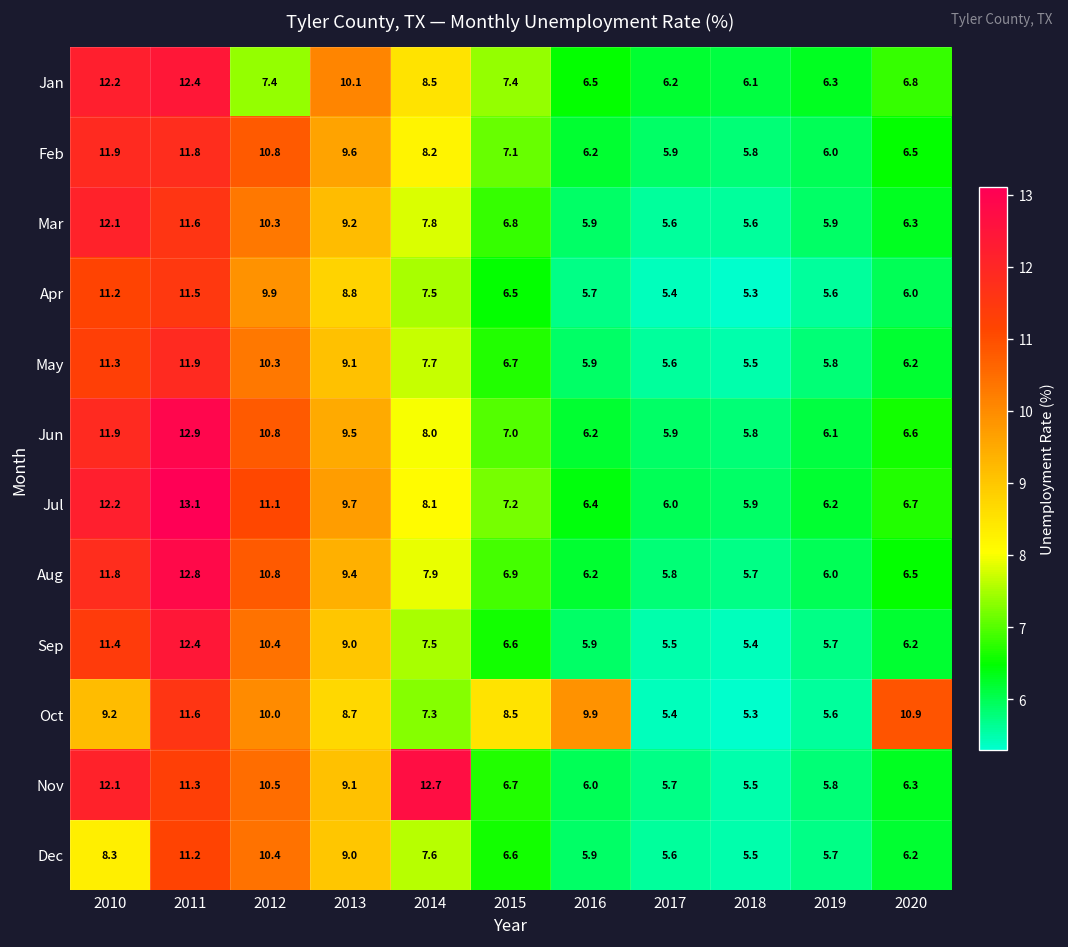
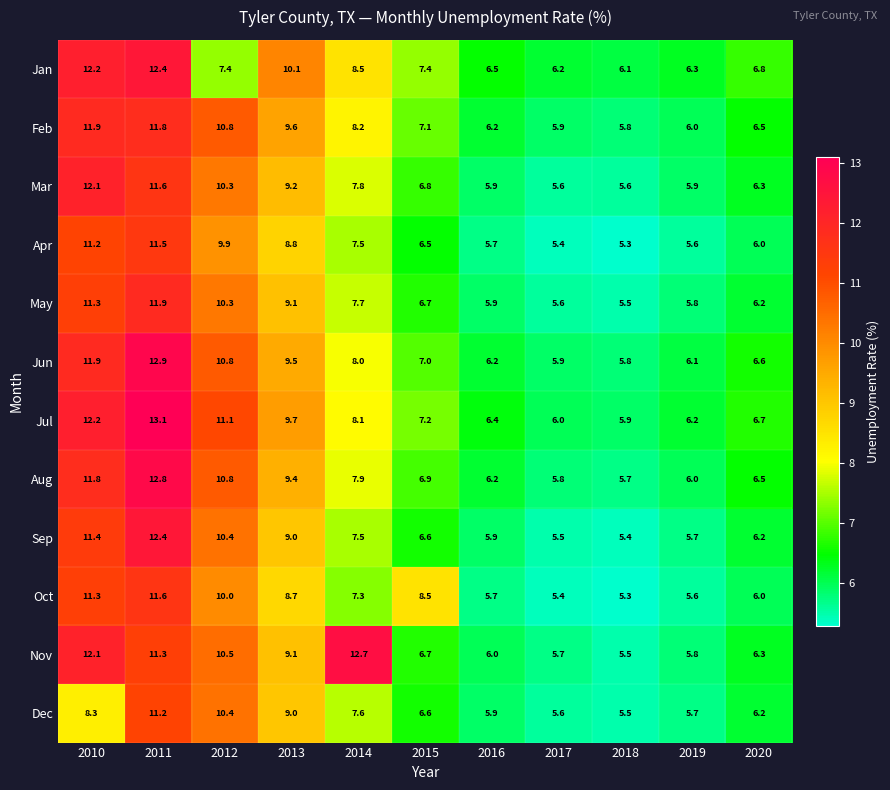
  {
    "Jan": {
      "2010": 12.2,
      "2011": 12.4,
      "2012": 7.4,
      "2013": 10.1,
      "2014": 8.5,
      "2015": 7.4,
      "2016": 6.5,
      "2017": 6.2,
      "2018": 6.1,
      "2019": 6.3,
      "2020": 6.8
    },
    "Feb": {
      "2010": 11.9,
      "2011": 11.8,
      "2012": 10.8,
      "2013": 9.6,
      "2014": 8.2,
      "2015": 7.1,
      "2016": 6.2,
      "2017": 5.9,
      "2018": 5.8,
      "2019": 6.0,
      "2020": 6.5
    },
    "Mar": {
      "2010": 12.1,
      "2011": 11.6,
      "2012": 10.3,
      "2013": 9.2,
      "2014": 7.8,
      "2015": 6.8,
      "2016": 5.9,
      "2017": 5.6,
      "2018": 5.6,
      "2019": 5.9,
      "2020": 6.3
    },
    "Apr": {
      "2010": 11.2,
      "2011": 11.5,
      "2012": 9.9,
      "2013": 8.8,
      "2014": 7.5,
      "2015": 6.5,
      "2016": 5.7,
      "2017": 5.4,
      "2018": 5.3,
      "2019": 5.6,
      "2020": 6.0
    },
    "May": {
      "2010": 11.3,
      "2011": 11.9,
      "2012": 10.3,
      "2013": 9.1,
      "2014": 7.7,
      "2015": 6.7,
      "2016": 5.9,
      "2017": 5.6,
      "2018": 5.5,
      "2019": 5.8,
      "2020": 6.2
    },
    "Jun": {
      "2010": 11.9,
      "2011": 12.9,
      "2012": 10.8,
      "2013": 9.5,
      "2014": 8.0,
      "2015": 7.0,
      "2016": 6.2,
      "2017": 5.9,
      "2018": 5.8,
      "2019": 6.1,
      "2020": 6.6
    },
    "Jul": {
      "2010": 12.2,
      "2011": 13.1,
      "2012": 11.1,
      "2013": 9.7,
      "2014": 8.1,
      "2015": 7.2,
      "2016": 6.4,
      "2017": 6.0,
      "2018": 5.9,
      "2019": 6.2,
      "2020": 6.7
    },
    "Aug": {
      "2010": 11.8,
      "2011": 12.8,
      "2012": 10.8,
      "2013": 9.4,
      "2014": 7.9,
      "2015": 6.9,
      "2016": 6.2,
      "2017": 5.8,
      "2018": 5.7,
      "2019": 6.0,
      "2020": 6.5
    },
    "Sep": {
      "2010": 11.4,
      "2011": 12.4,
      "2012": 10.4,
      "2013": 9.0,
      "2014": 7.5,
      "2015": 6.6,
      "2016": 5.9,
      "2017": 5.5,
      "2018": 5.4,
      "2019": 5.7,
      "2020": 6.2
    },
    "Oct": {
-     "2010": 9.2,
+     "2010": 11.3,
      "2011": 11.6,
      "2012": 10.0,
      "2013": 8.7,
      "2014": 7.3,
      "2015": 8.5,
-     "2016": 9.9,
+     "2016": 5.7,
      "2017": 5.4,
      "2018": 5.3,
      "2019": 5.6,
-     "2020": 10.9
+     "2020": 6.0
    },
    "Nov": {
      "2010": 12.1,
      "2011": 11.3,
      "2012": 10.5,
      "2013": 9.1,
      "2014": 12.7,
      "2015": 6.7,
      "2016": 6.0,
      "2017": 5.7,
      "2018": 5.5,
      "2019": 5.8,
      "2020": 6.3
    },
    "Dec": {
      "2010": 8.3,
      "2011": 11.2,
      "2012": 10.4,
      "2013": 9.0,
      "2014": 7.6,
      "2015": 6.6,
      "2016": 5.9,
      "2017": 5.6,
      "2018": 5.5,
      "2019": 5.7,
      "2020": 6.2
    }
  }
